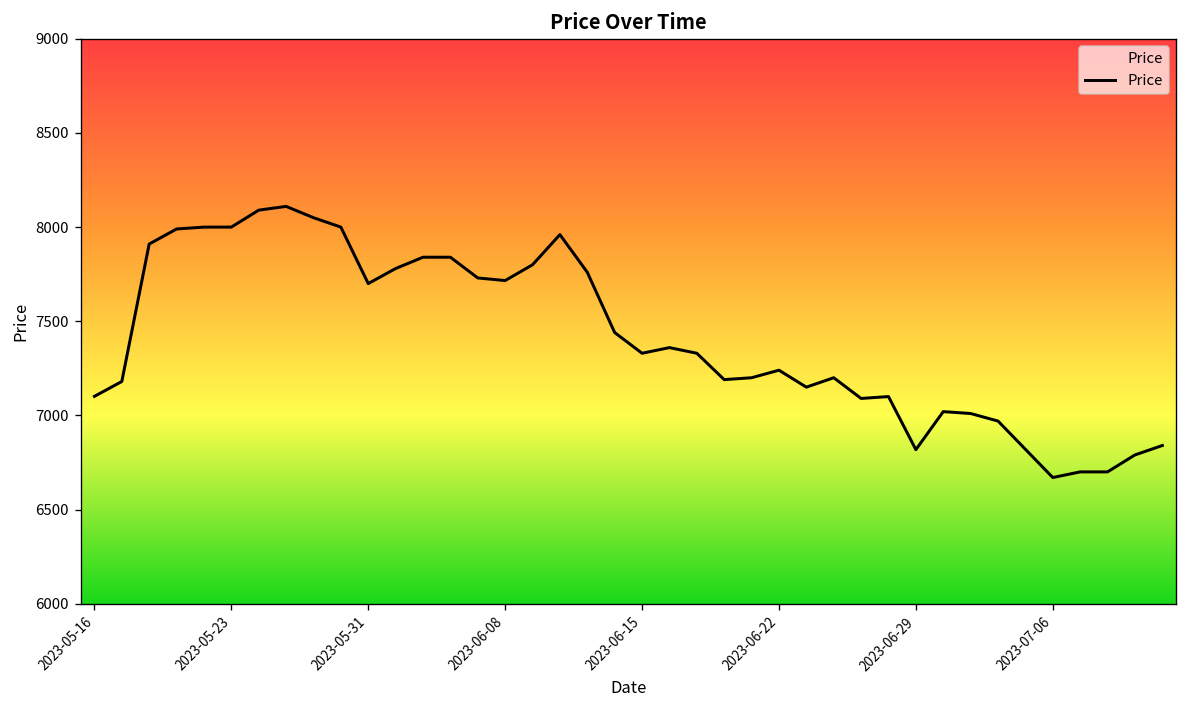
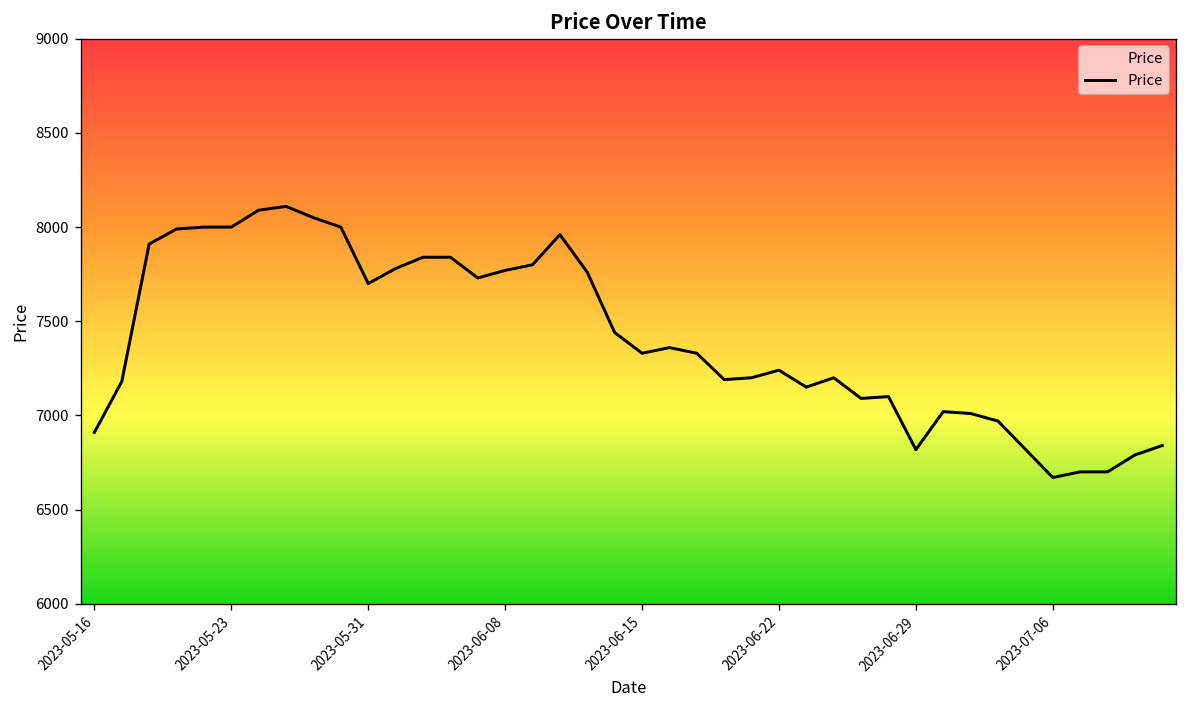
  {
-   "2023-05-16": 7100,
+   "2023-05-16": 6910,
    "2023-05-23": 8000,
    "2023-05-31": 7700,
-   "2023-06-08": 7720,
+   "2023-06-08": 7770,
    "2023-06-15": 7330,
    "2023-06-22": 7240,
    "2023-06-29": 6820,
    "2023-07-06": 6670
  }
